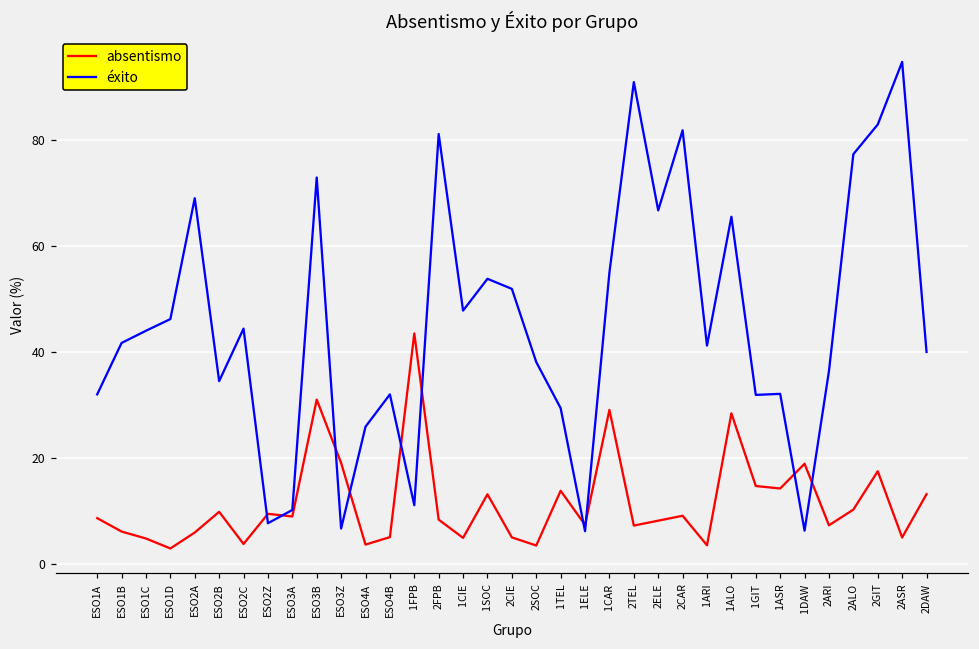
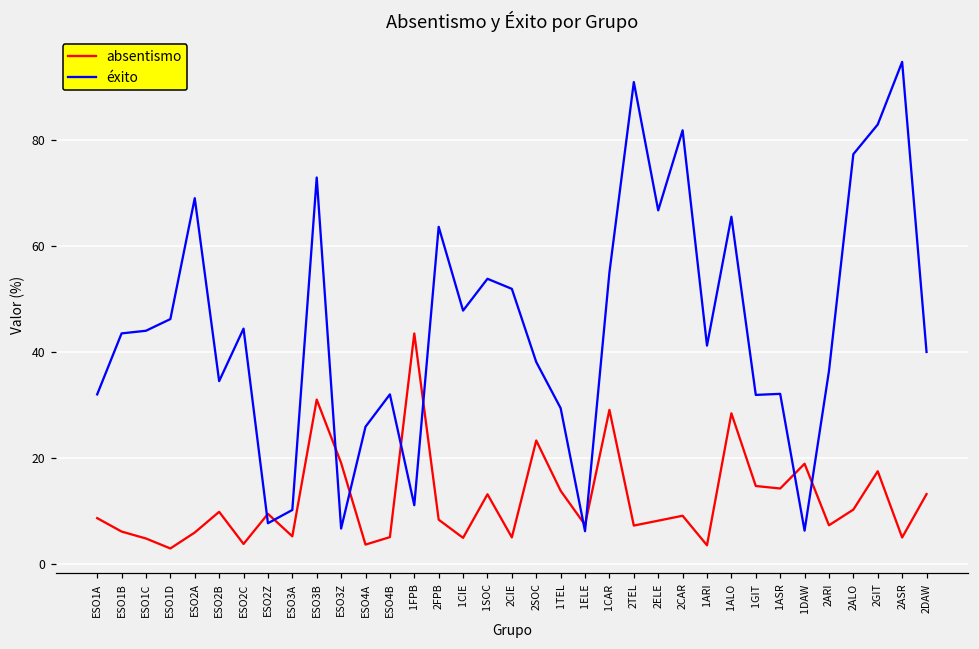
  {
    "absentismo": {
      "ESO1A": 9,
      "ESO1B": 6,
      "ESO1C": 5,
      "ESO1D": 3,
      "ESO2A": 6,
      "ESO2B": 10,
      "ESO2C": 4,
      "ESO2Z": 9,
-     "ESO3A": 9,
+     "ESO3A": 5,
      "ESO3B": 31,
      "ESO3Z": 19,
      "ESO4A": 4,
      "ESO4B": 5,
      "1FPB": 43,
      "2FPB": 8,
      "1CIE": 5,
      "1SOC": 13,
      "2CIE": 5,
-     "2SOC": 4,
+     "2SOC": 23,
      "1TEL": 14,
      "1ELE": 7,
      "1CAR": 29,
      "2TEL": 7,
      "2ELE": 8,
      "2CAR": 9,
      "1ARI": 4,
      "1ALO": 28,
      "1GIT": 15,
      "1ASR": 14,
      "1DAW": 19,
      "2ARI": 7,
      "2ALO": 10,
      "2GIT": 18,
      "2ASR": 5,
      "2DAW": 13
    },
    "éxito": {
      "ESO1A": 32,
-     "ESO1B": 42,
+     "ESO1B": 44,
      "ESO1C": 44,
      "ESO1D": 46,
      "ESO2A": 69,
      "ESO2B": 35,
      "ESO2C": 44,
      "ESO2Z": 8,
      "ESO3A": 10,
      "ESO3B": 73,
      "ESO3Z": 7,
      "ESO4A": 26,
      "ESO4B": 32,
      "1FPB": 11,
-     "2FPB": 81,
+     "2FPB": 64,
      "1CIE": 48,
      "1SOC": 54,
      "2CIE": 52,
      "2SOC": 38,
      "1TEL": 29,
      "1ELE": 6,
      "1CAR": 55,
      "2TEL": 91,
      "2ELE": 67,
      "2CAR": 82,
      "1ARI": 41,
      "1ALO": 66,
      "1GIT": 32,
      "1ASR": 32,
      "1DAW": 6,
      "2ARI": 36,
      "2ALO": 77,
      "2GIT": 83,
      "2ASR": 95,
      "2DAW": 40
    }
  }
